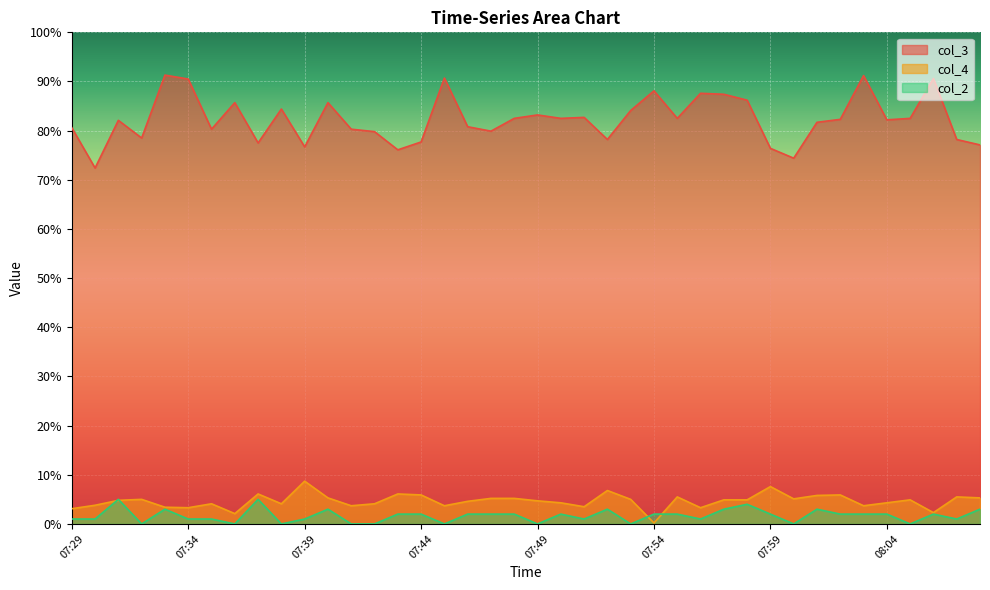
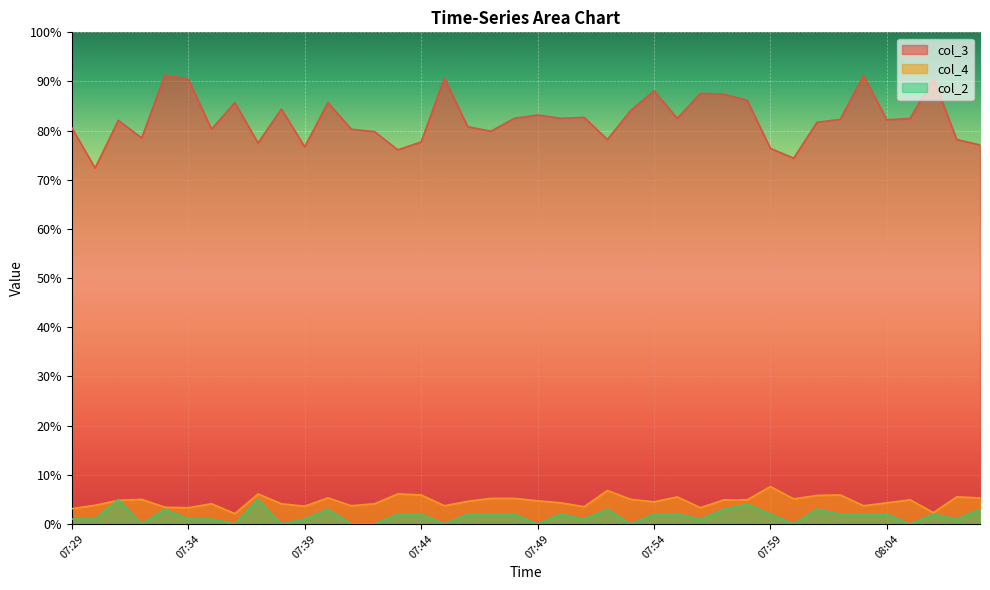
  {
    "col_3": {
      "07:29": "81%",
      "07:34": "91%",
      "07:39": "77%",
      "07:44": "78%",
      "07:49": "83%",
      "07:54": "88%",
      "07:59": "76%",
      "08:04": "82%"
    },
    "col_4": {
      "07:29": "3%",
      "07:34": "3%",
-     "07:39": "9%",
+     "07:39": "4%",
      "07:44": "6%",
      "07:49": "5%",
-     "07:54": "0%",
+     "07:54": "5%",
      "07:59": "8%",
      "08:04": "4%"
    },
    "col_2": {
      "07:29": "1%",
      "07:34": "1%",
      "07:39": "1%",
      "07:44": "2%",
      "07:49": "0%",
      "07:54": "2%",
      "07:59": "2%",
      "08:04": "2%"
    }
  }
